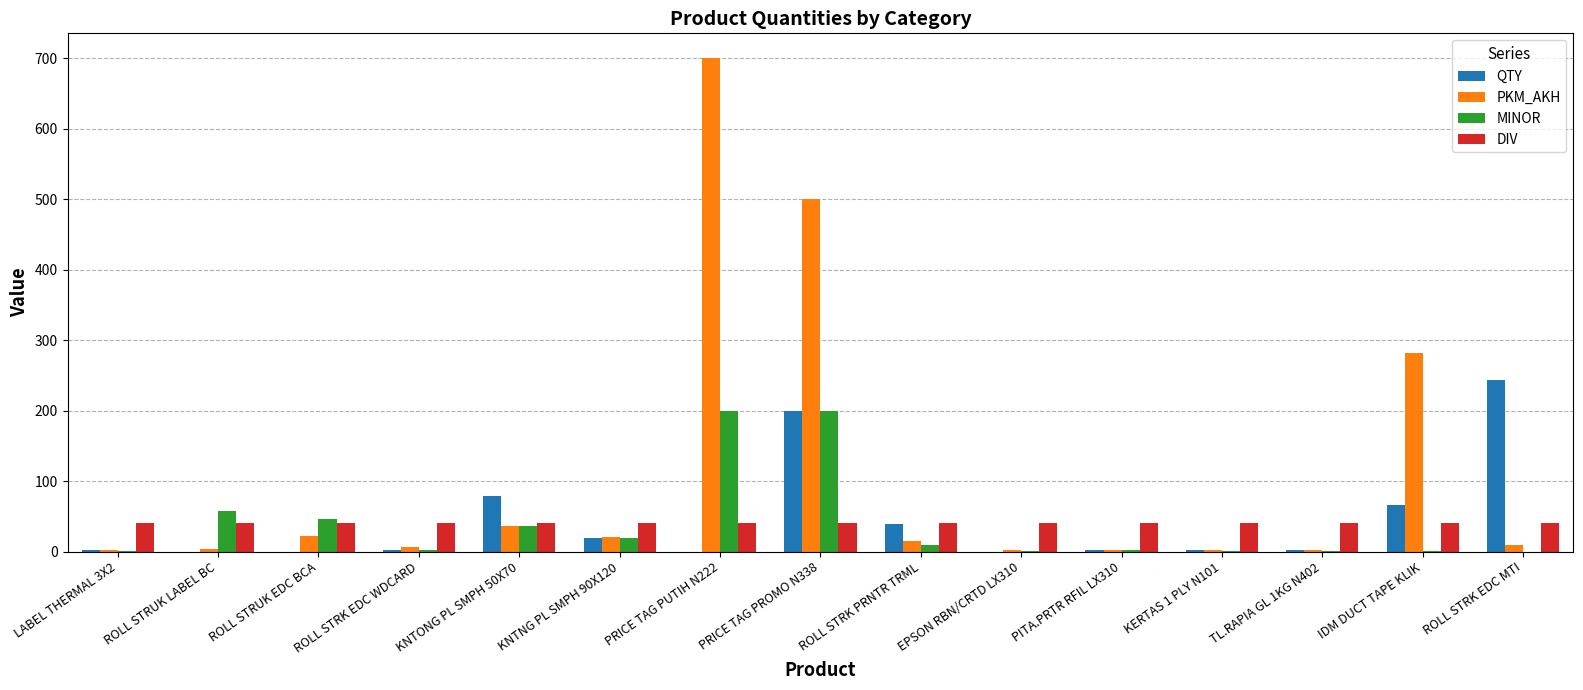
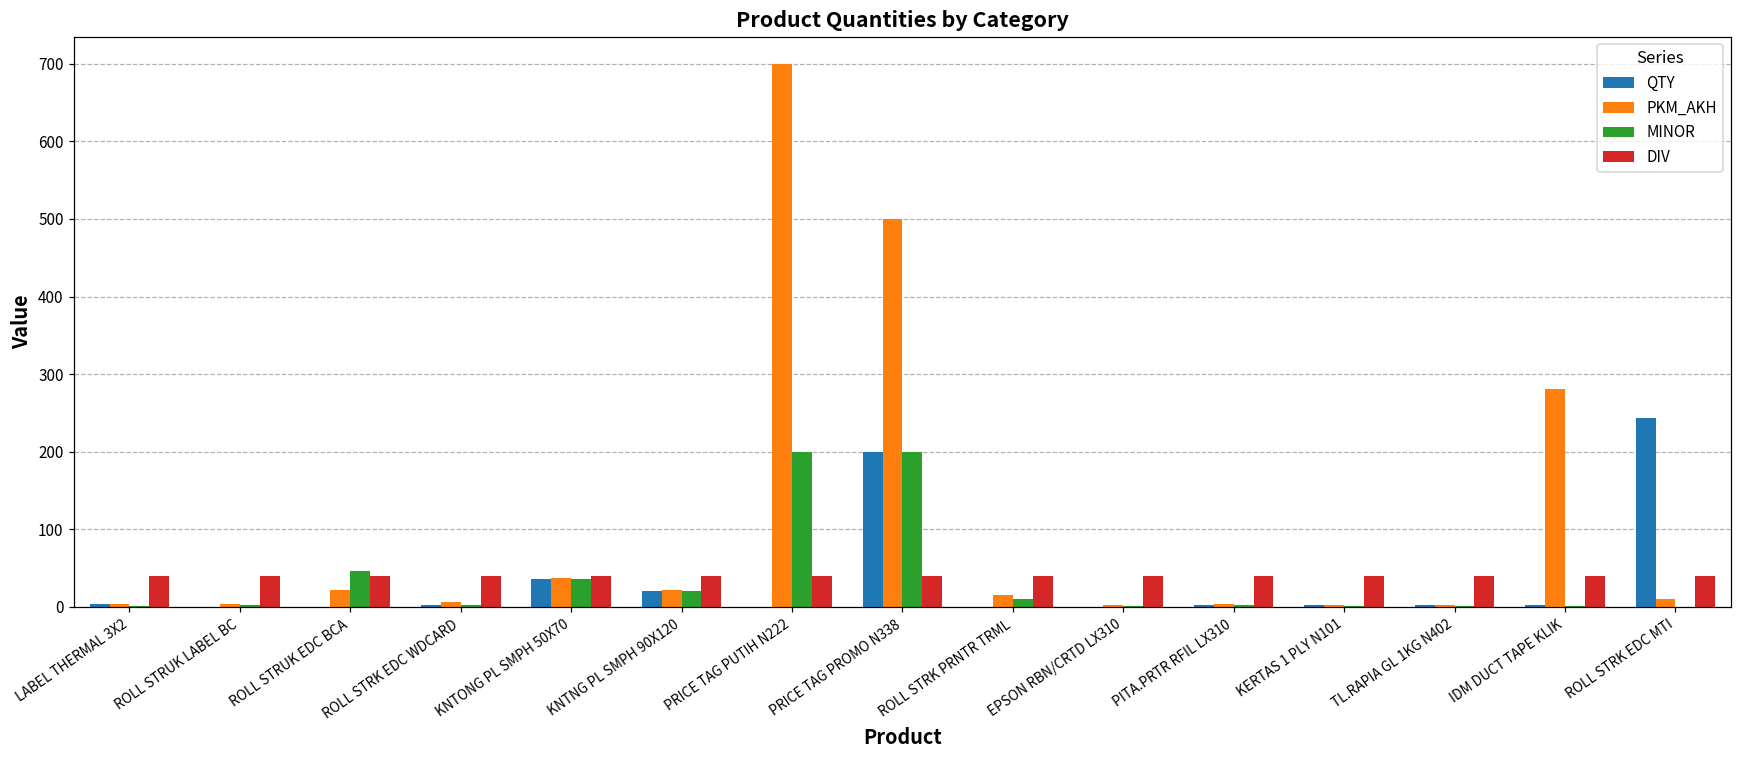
  {
    "QTY": {
      "ROLL STRUK LABEL BC": 0,
      "ROLL STRUK EDC BCA": 0,
-     "KNTONG PL SMPH 50X70": 80,
+     "KNTONG PL SMPH 50X70": 40,
      "KNTNG PL SMPH 90X120": 20,
      "PRICE TAG PUTIH N222": 0,
      "PRICE TAG PROMO N338": 200,
-     "ROLL STRK PRNTR TRML": 40,
+     "ROLL STRK PRNTR TRML": 0,
      "EPSON RBN/CRTD LX310": 0,
-     "IDM DUCT TAPE KLIK": 70,
+     "IDM DUCT TAPE KLIK": 0,
      "ROLL STRK EDC MTI": 240
    },
    "PKM_AKH": {
      "ROLL STRUK LABEL BC": 0,
      "ROLL STRUK EDC BCA": 20,
      "ROLL STRK EDC WDCARD": 10,
      "KNTONG PL SMPH 50X70": 40,
      "KNTNG PL SMPH 90X120": 20,
      "PRICE TAG PUTIH N222": 700,
      "PRICE TAG PROMO N338": 500,
      "ROLL STRK PRNTR TRML": 20,
      "IDM DUCT TAPE KLIK": 280,
      "ROLL STRK EDC MTI": 10
    },
    "MINOR": {
-     "ROLL STRUK LABEL BC": 60,
+     "ROLL STRUK LABEL BC": 0,
      "ROLL STRUK EDC BCA": 50,
      "KNTONG PL SMPH 50X70": 40,
      "KNTNG PL SMPH 90X120": 20,
      "PRICE TAG PUTIH N222": 200,
      "PRICE TAG PROMO N338": 200,
      "ROLL STRK PRNTR TRML": 10,
      "ROLL STRK EDC MTI": 0
    },
    "DIV": {
      "LABEL THERMAL 3X2": 40,
      "ROLL STRUK LABEL BC": 40,
      "ROLL STRUK EDC BCA": 40,
      "ROLL STRK EDC WDCARD": 40,
      "KNTONG PL SMPH 50X70": 40,
      "KNTNG PL SMPH 90X120": 40,
      "PRICE TAG PUTIH N222": 40,
      "PRICE TAG PROMO N338": 40,
      "ROLL STRK PRNTR TRML": 40,
      "EPSON RBN/CRTD LX310": 40,
      "PITA.PRTR RFIL LX310": 40,
      "KERTAS 1 PLY N101": 40,
      "TL.RAPIA GL 1KG N402": 40,
      "IDM DUCT TAPE KLIK": 40,
      "ROLL STRK EDC MTI": 40
    }
  }
